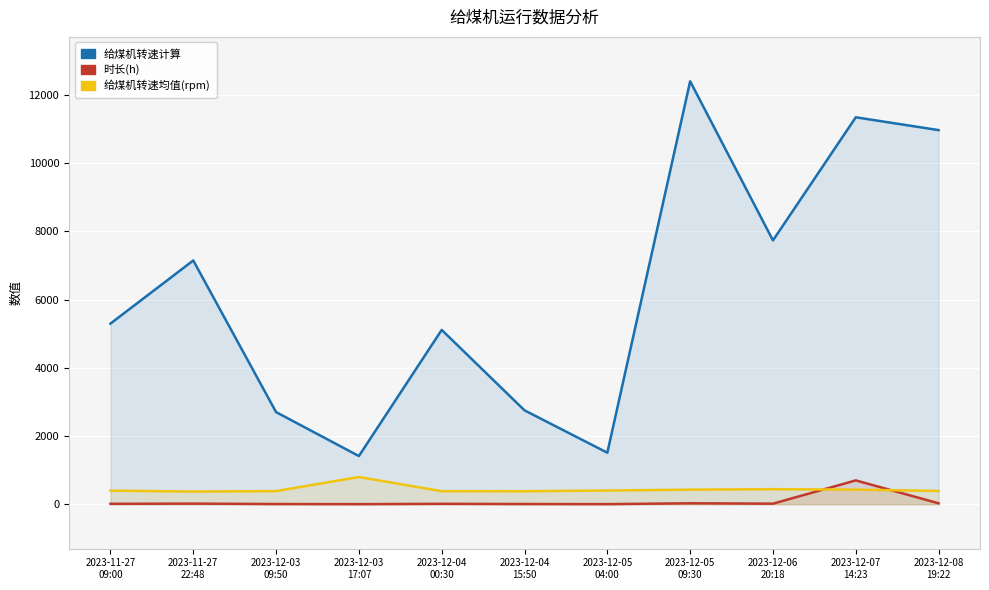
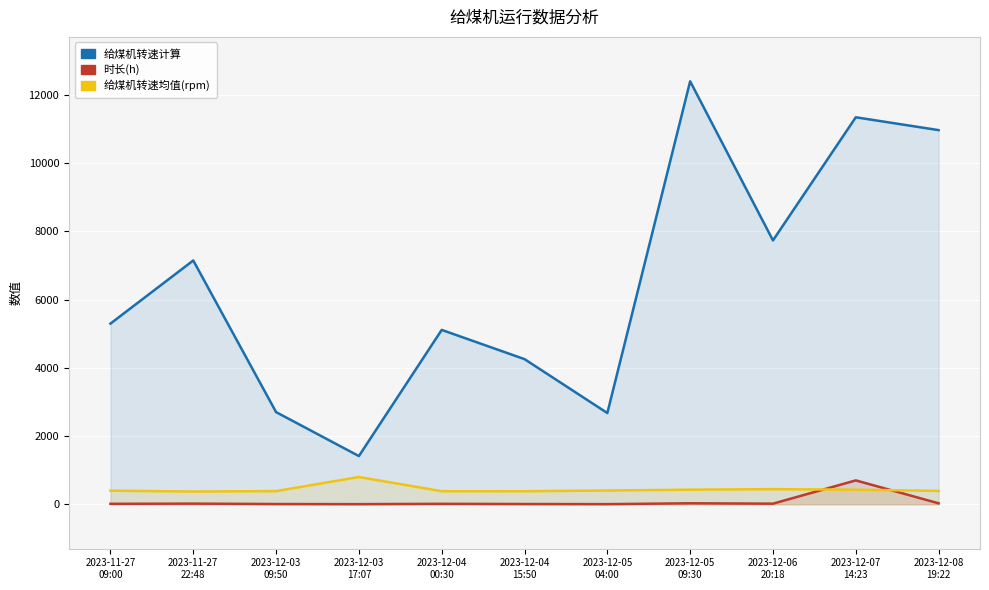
  {
    "给煤机转速计算": {
      "2023-11-27 09:00": 5300,
      "2023-11-27 22:48": 7100,
      "2023-12-03 09:50": 2700,
      "2023-12-03 17:07": 1400,
      "2023-12-04 00:30": 5100,
-     "2023-12-04 15:50": 2800,
-     "2023-12-05 04:00": 1500,
+     "2023-12-04 15:50": 4300,
+     "2023-12-05 04:00": 2700,
      "2023-12-05 09:30": 12400,
      "2023-12-06 20:18": 7700,
      "2023-12-07 14:23": 11300,
      "2023-12-08 19:22": 11000
    },
    "时长(h)": {
      "2023-11-27 09:00": 0,
      "2023-11-27 22:48": 0,
      "2023-12-03 09:50": 0,
      "2023-12-03 17:07": 0,
      "2023-12-04 00:30": 0,
      "2023-12-04 15:50": 0,
      "2023-12-05 04:00": 0,
      "2023-12-05 09:30": 0,
      "2023-12-06 20:18": 0,
      "2023-12-07 14:23": 700,
      "2023-12-08 19:22": 0
    },
    "给煤机转速均值(rpm)": {
      "2023-11-27 09:00": 400,
      "2023-11-27 22:48": 400,
      "2023-12-03 09:50": 400,
      "2023-12-03 17:07": 800,
      "2023-12-04 00:30": 400,
      "2023-12-04 15:50": 400,
      "2023-12-05 04:00": 400,
      "2023-12-05 09:30": 400,
      "2023-12-06 20:18": 400,
      "2023-12-07 14:23": 400,
      "2023-12-08 19:22": 400
    }
  }
